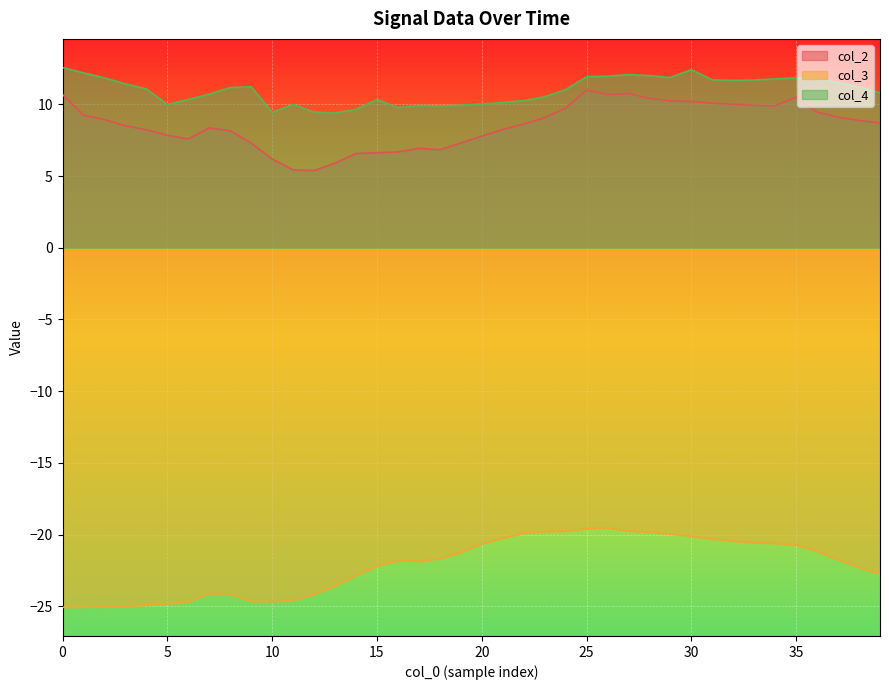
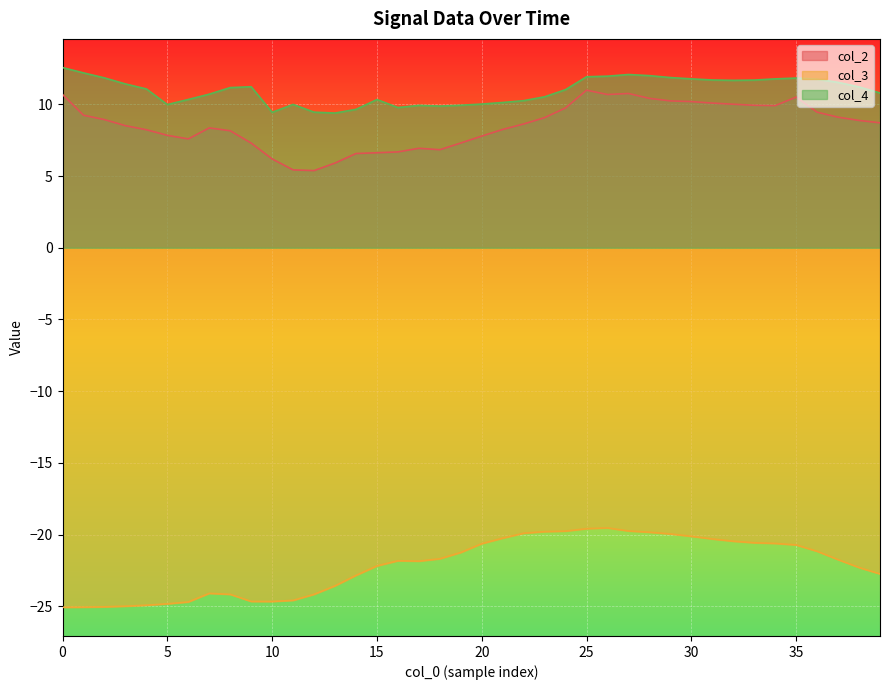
  {
    "col_2": {
      "0": 10.7,
      "5": 7.8,
      "10": 6.2,
      "15": 6.6,
      "20": 7.8,
      "25": 11.0,
      "30": 10.2,
      "35": 10.5
    },
    "col_4": {
      "0": 12.6,
      "5": 10.0,
      "10": 9.4,
      "15": 10.3,
      "20": 10.0,
      "25": 11.9,
-     "30": 12.4,
+     "30": 11.8,
      "35": 11.8
    }
  }
